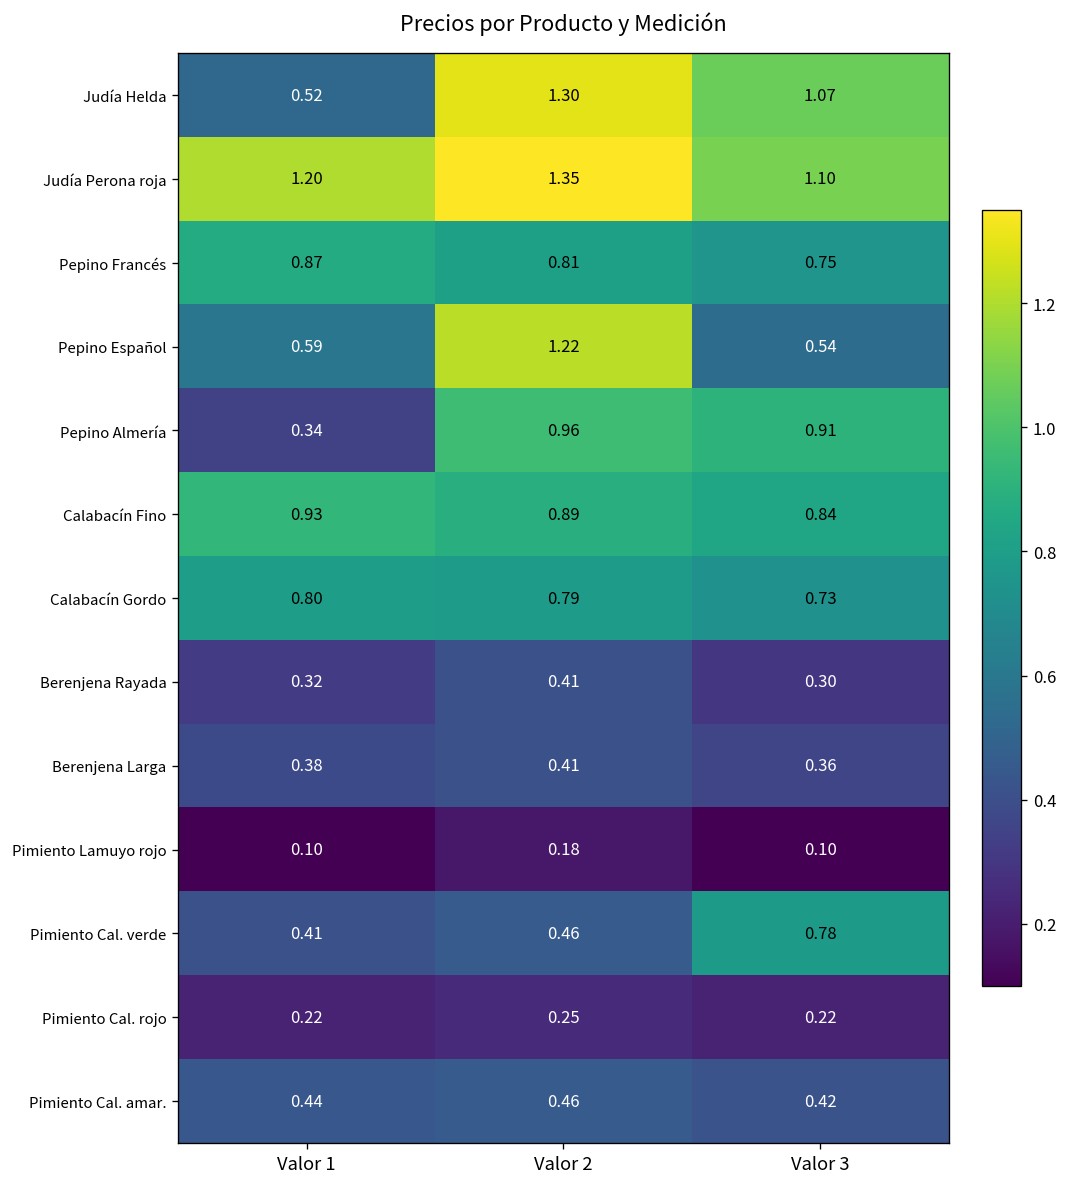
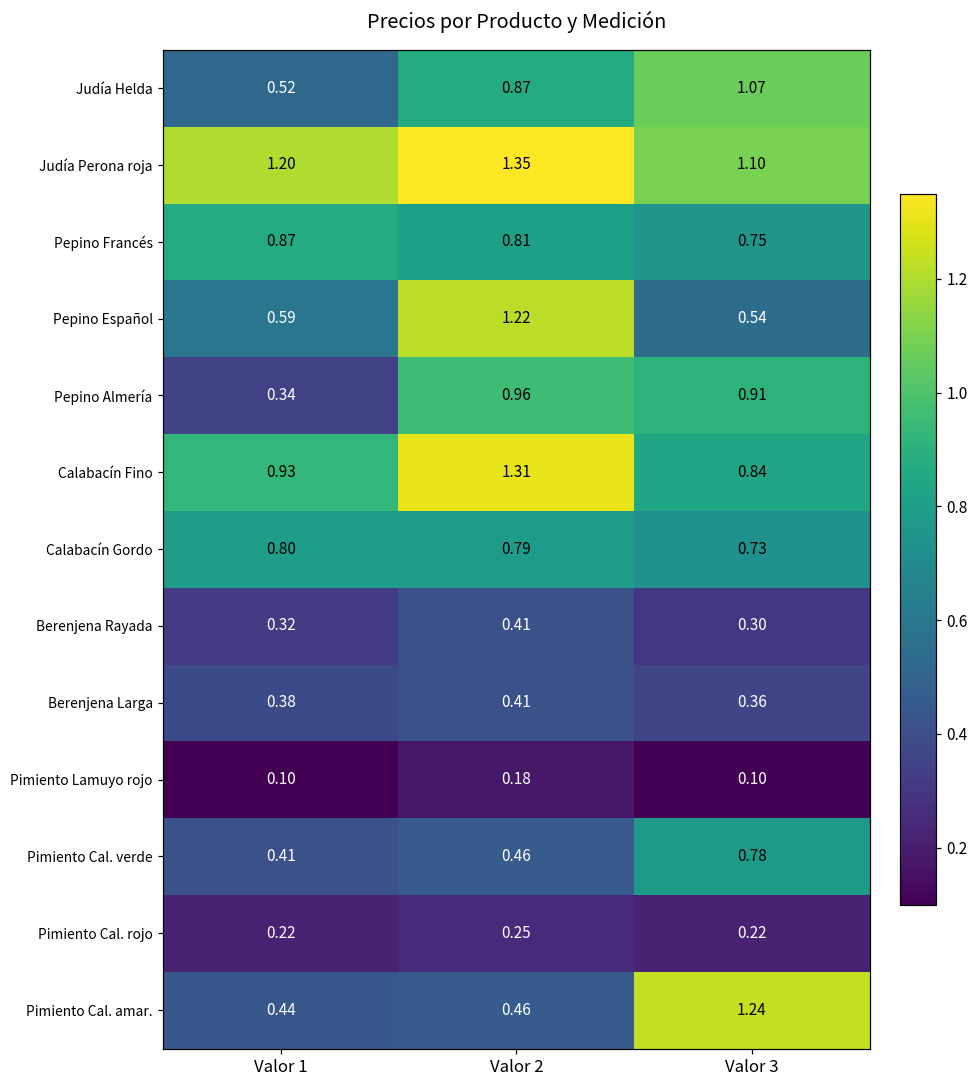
  {
    "Judía Helda": {
      "Valor 1": 0.52,
-     "Valor 2": 1.30,
+     "Valor 2": 0.87,
      "Valor 3": 1.07
    },
    "Judía Perona roja": {
      "Valor 1": 1.20,
      "Valor 2": 1.35,
      "Valor 3": 1.10
    },
    "Pepino Francés": {
      "Valor 1": 0.87,
      "Valor 2": 0.81,
      "Valor 3": 0.75
    },
    "Pepino Español": {
      "Valor 1": 0.59,
      "Valor 2": 1.22,
      "Valor 3": 0.54
    },
    "Pepino Almería": {
      "Valor 1": 0.34,
      "Valor 2": 0.96,
      "Valor 3": 0.91
    },
    "Calabacín Fino": {
      "Valor 1": 0.93,
-     "Valor 2": 0.89,
+     "Valor 2": 1.31,
      "Valor 3": 0.84
    },
    "Calabacín Gordo": {
      "Valor 1": 0.80,
      "Valor 2": 0.79,
      "Valor 3": 0.73
    },
    "Berenjena Rayada": {
      "Valor 1": 0.32,
      "Valor 2": 0.41,
      "Valor 3": 0.30
    },
    "Berenjena Larga": {
      "Valor 1": 0.38,
      "Valor 2": 0.41,
      "Valor 3": 0.36
    },
    "Pimiento Lamuyo rojo": {
      "Valor 1": 0.10,
      "Valor 2": 0.18,
      "Valor 3": 0.10
    },
    "Pimiento Cal. verde": {
      "Valor 1": 0.41,
      "Valor 2": 0.46,
      "Valor 3": 0.78
    },
    "Pimiento Cal. rojo": {
      "Valor 1": 0.22,
      "Valor 2": 0.25,
      "Valor 3": 0.22
    },
    "Pimiento Cal. amar.": {
      "Valor 1": 0.44,
      "Valor 2": 0.46,
-     "Valor 3": 0.42
+     "Valor 3": 1.24
    }
  }
